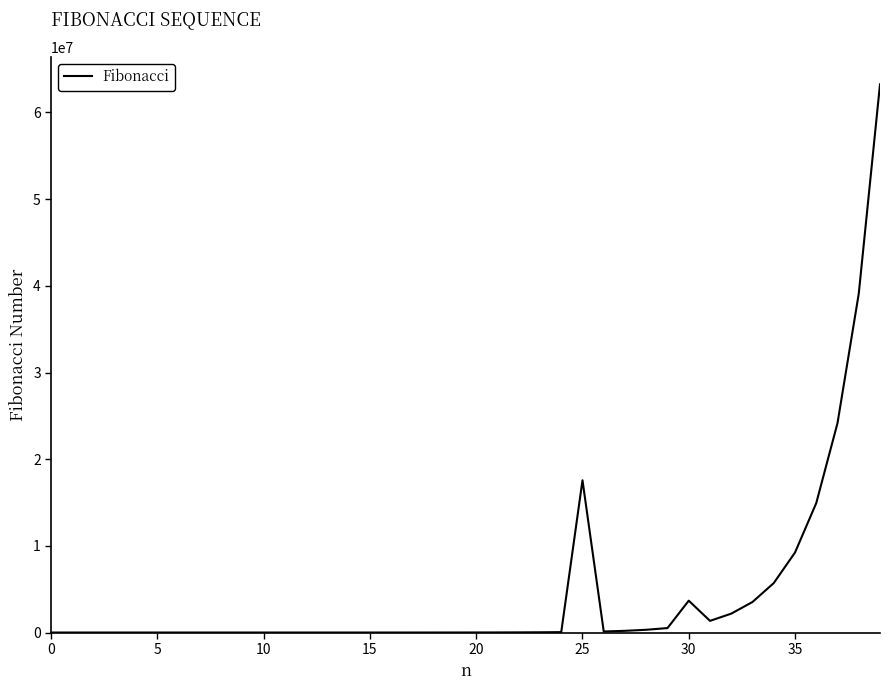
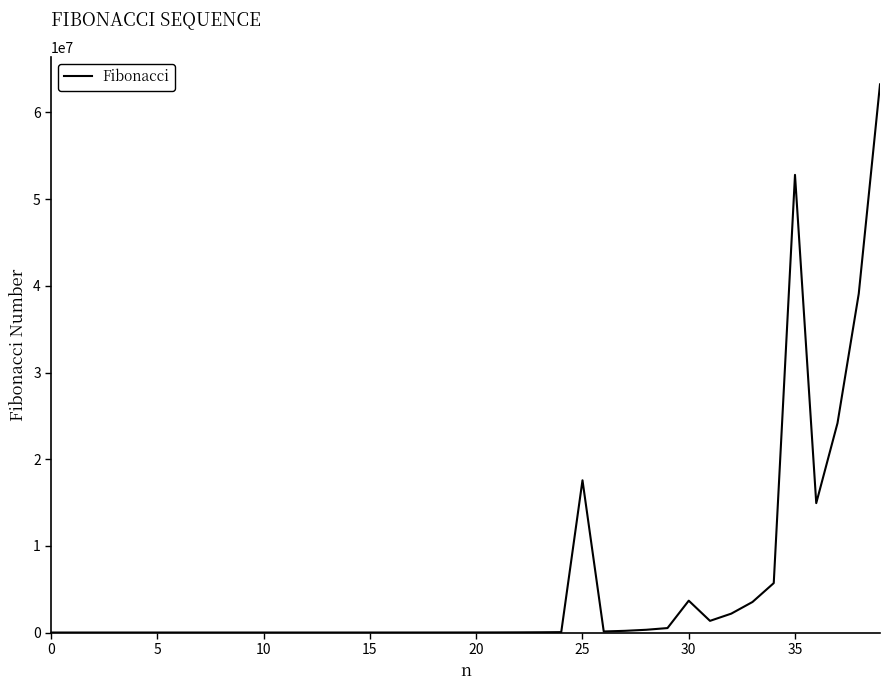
  {
    "0": 0,
    "5": 0,
    "10": 0,
    "15": 0,
    "20": 0,
    "25": 18000000,
    "30": 4000000,
-   "35": 9000000
+   "35": 53000000
  }
